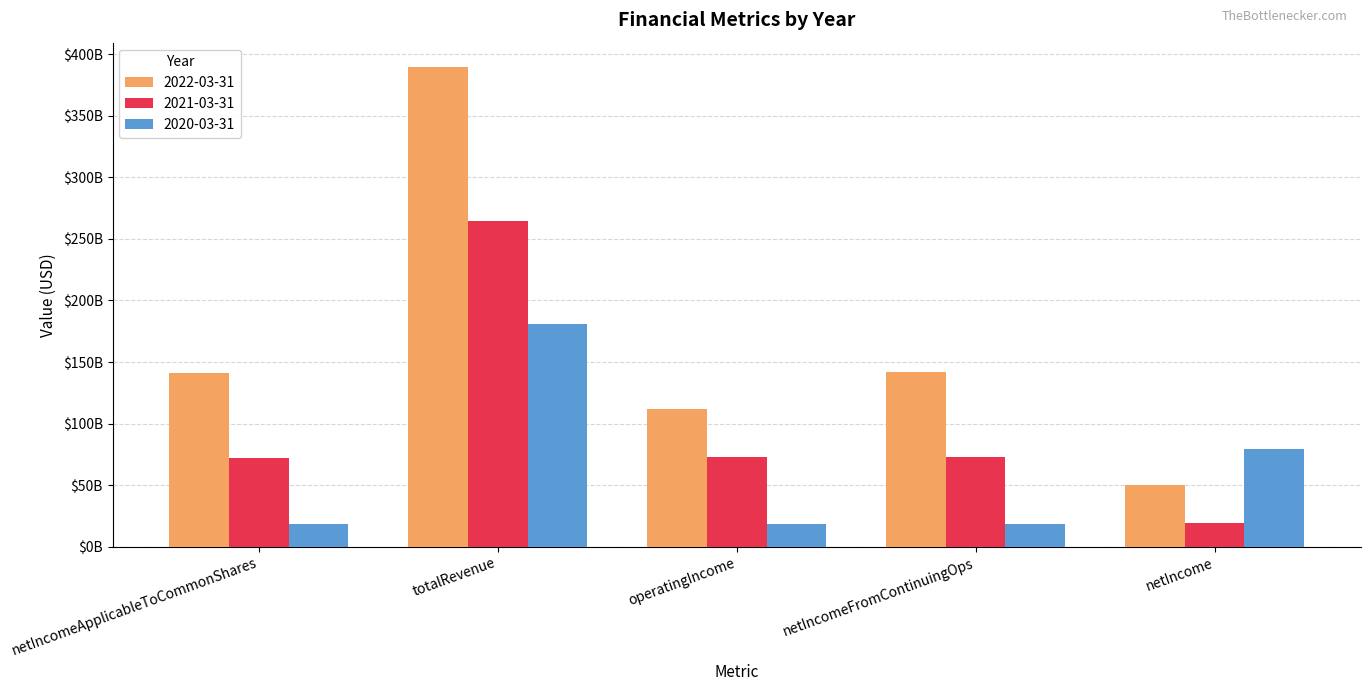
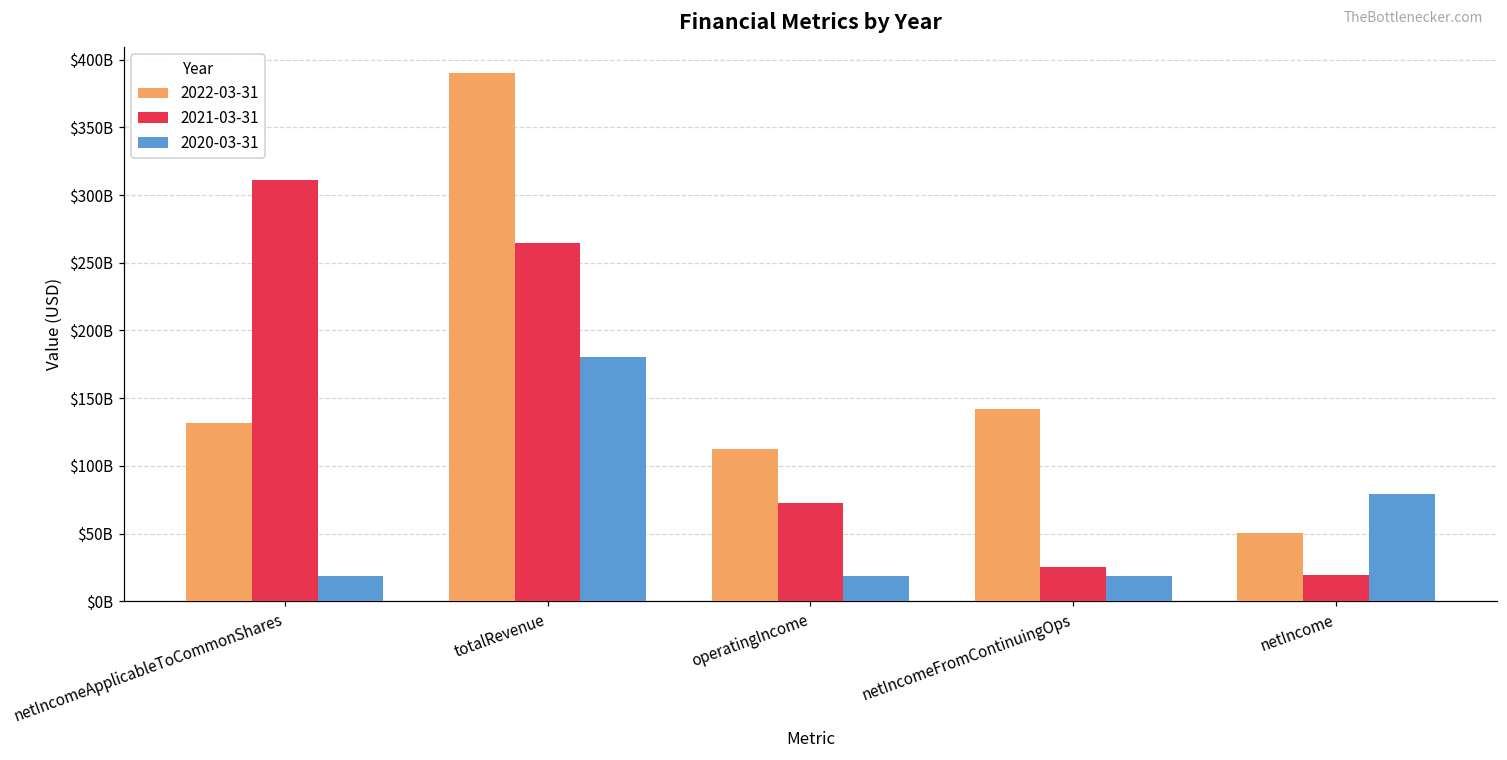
  {
    "2022-03-31": {
-     "netIncomeApplicableToCommonShares": "$141000000000",
+     "netIncomeApplicableToCommonShares": "$132000000000",
      "totalRevenue": "$390000000000",
      "operatingIncome": "$112000000000",
      "netIncomeFromContinuingOps": "$142000000000",
      "netIncome": "$50000000000"
    },
    "2021-03-31": {
-     "netIncomeApplicableToCommonShares": "$72000000000",
+     "netIncomeApplicableToCommonShares": "$311000000000",
      "totalRevenue": "$264000000000",
      "operatingIncome": "$73000000000",
-     "netIncomeFromContinuingOps": "$73000000000",
+     "netIncomeFromContinuingOps": "$25000000000",
      "netIncome": "$20000000000"
    },
    "2020-03-31": {
      "netIncomeApplicableToCommonShares": "$19000000000",
      "totalRevenue": "$181000000000",
      "operatingIncome": "$19000000000",
      "netIncomeFromContinuingOps": "$19000000000",
      "netIncome": "$79000000000"
    }
  }
